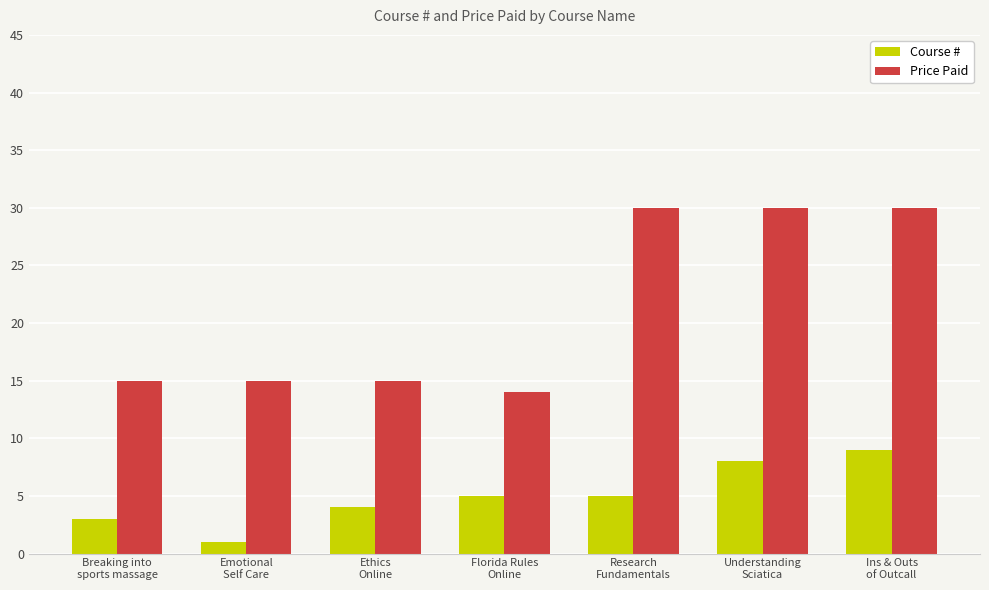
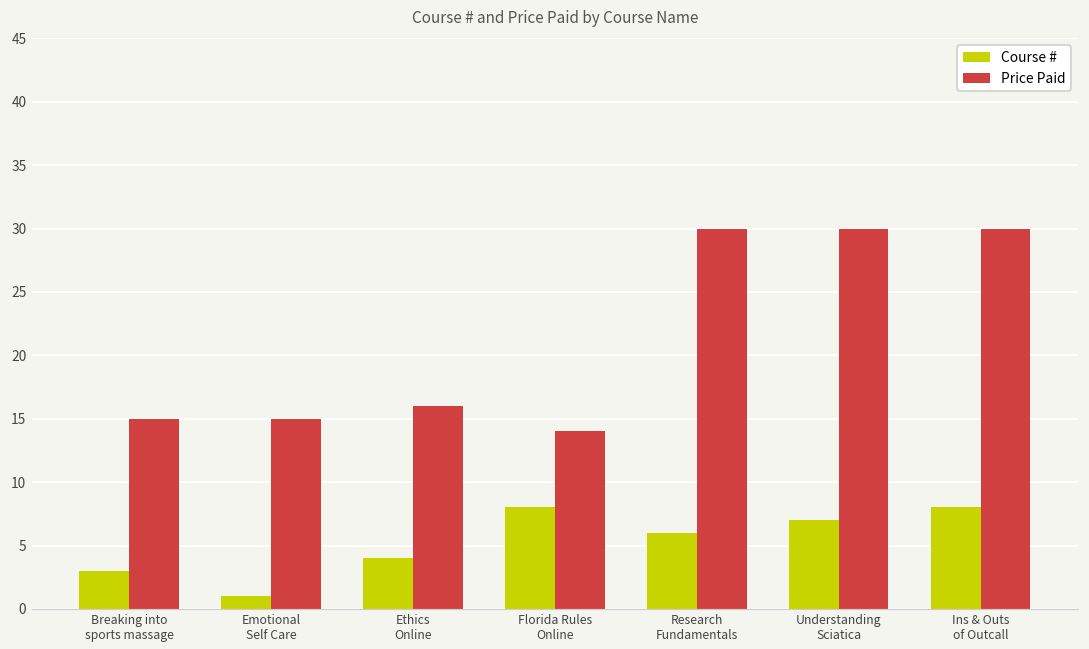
  {
    "Course #": {
      "Breaking into sports massage": 3,
      "Emotional Self Care": 1,
      "Ethics Online": 4,
-     "Florida Rules Online": 5,
-     "Research Fundamentals": 5,
-     "Understanding Sciatica": 8,
-     "Ins & Outs of Outcall": 9
+     "Florida Rules Online": 8,
+     "Research Fundamentals": 6,
+     "Understanding Sciatica": 7,
+     "Ins & Outs of Outcall": 8
    },
    "Price Paid": {
      "Breaking into sports massage": 15,
      "Emotional Self Care": 15,
-     "Ethics Online": 15,
+     "Ethics Online": 16,
      "Florida Rules Online": 14,
      "Research Fundamentals": 30,
      "Understanding Sciatica": 30,
      "Ins & Outs of Outcall": 30
    }
  }
